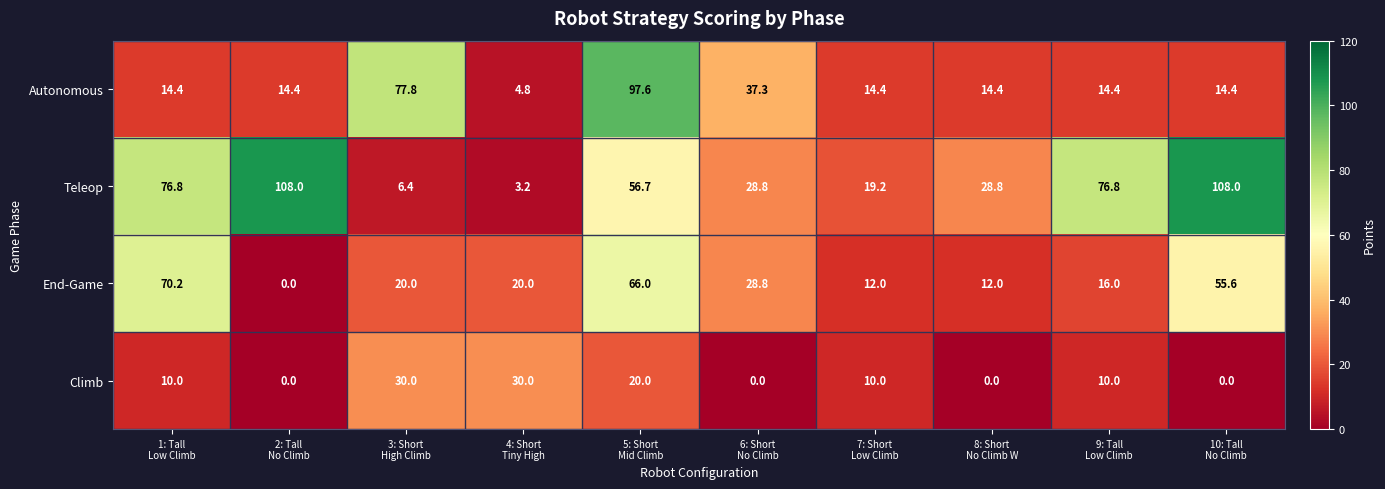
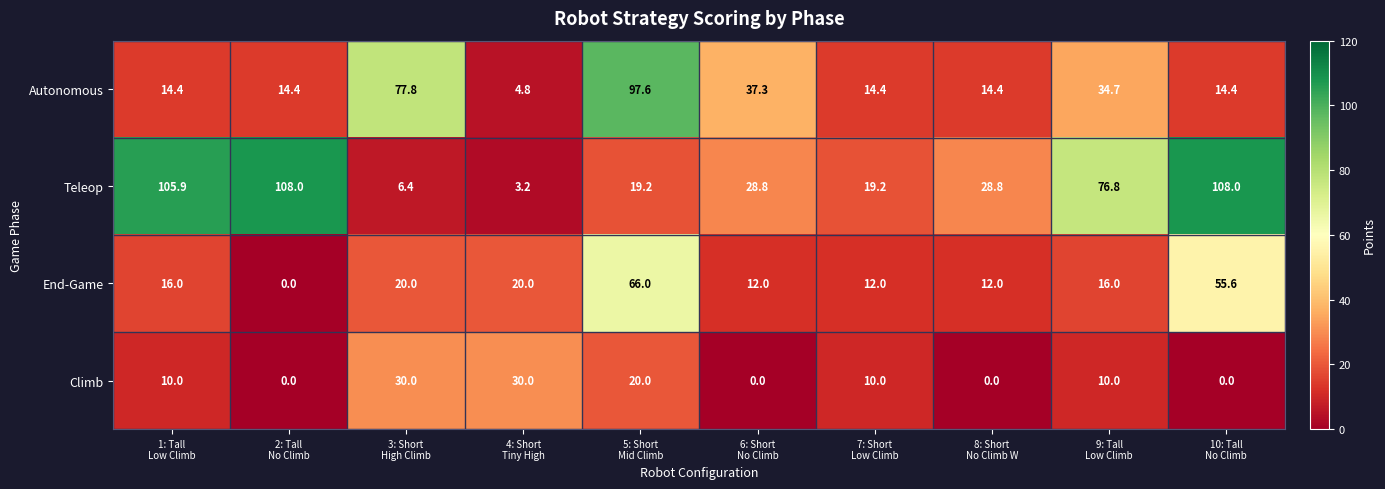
  {
    "Autonomous": {
      "1: Tall Low Climb": 14.4,
      "2: Tall No Climb": 14.4,
      "3: Short High Climb": 77.8,
      "4: Short Tiny High": 4.8,
      "5: Short Mid Climb": 97.6,
      "6: Short No Climb": 37.3,
      "7: Short Low Climb": 14.4,
      "8: Short No Climb W": 14.4,
-     "9: Tall Low Climb": 14.4,
+     "9: Tall Low Climb": 34.7,
      "10: Tall No Climb": 14.4
    },
    "Teleop": {
-     "1: Tall Low Climb": 76.8,
+     "1: Tall Low Climb": 105.9,
      "2: Tall No Climb": 108.0,
      "3: Short High Climb": 6.4,
      "4: Short Tiny High": 3.2,
-     "5: Short Mid Climb": 56.7,
+     "5: Short Mid Climb": 19.2,
      "6: Short No Climb": 28.8,
      "7: Short Low Climb": 19.2,
      "8: Short No Climb W": 28.8,
      "9: Tall Low Climb": 76.8,
      "10: Tall No Climb": 108.0
    },
    "End-Game": {
-     "1: Tall Low Climb": 70.2,
+     "1: Tall Low Climb": 16.0,
      "2: Tall No Climb": 0.0,
      "3: Short High Climb": 20.0,
      "4: Short Tiny High": 20.0,
      "5: Short Mid Climb": 66.0,
-     "6: Short No Climb": 28.8,
+     "6: Short No Climb": 12.0,
      "7: Short Low Climb": 12.0,
      "8: Short No Climb W": 12.0,
      "9: Tall Low Climb": 16.0,
      "10: Tall No Climb": 55.6
    },
    "Climb": {
      "1: Tall Low Climb": 10.0,
      "2: Tall No Climb": 0.0,
      "3: Short High Climb": 30.0,
      "4: Short Tiny High": 30.0,
      "5: Short Mid Climb": 20.0,
      "6: Short No Climb": 0.0,
      "7: Short Low Climb": 10.0,
      "8: Short No Climb W": 0.0,
      "9: Tall Low Climb": 10.0,
      "10: Tall No Climb": 0.0
    }
  }
